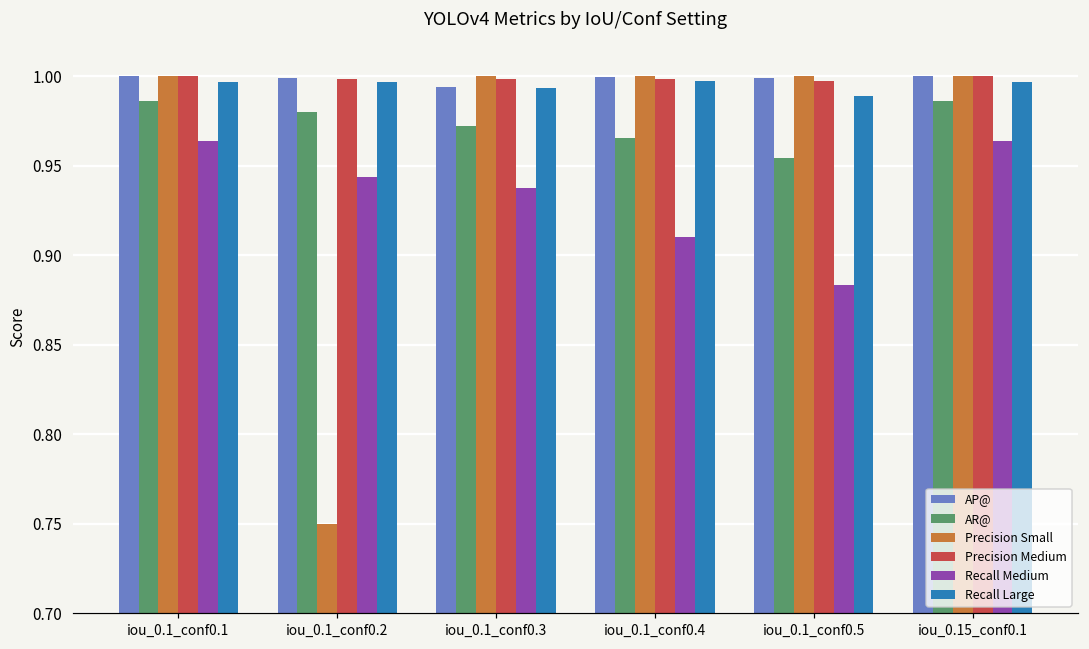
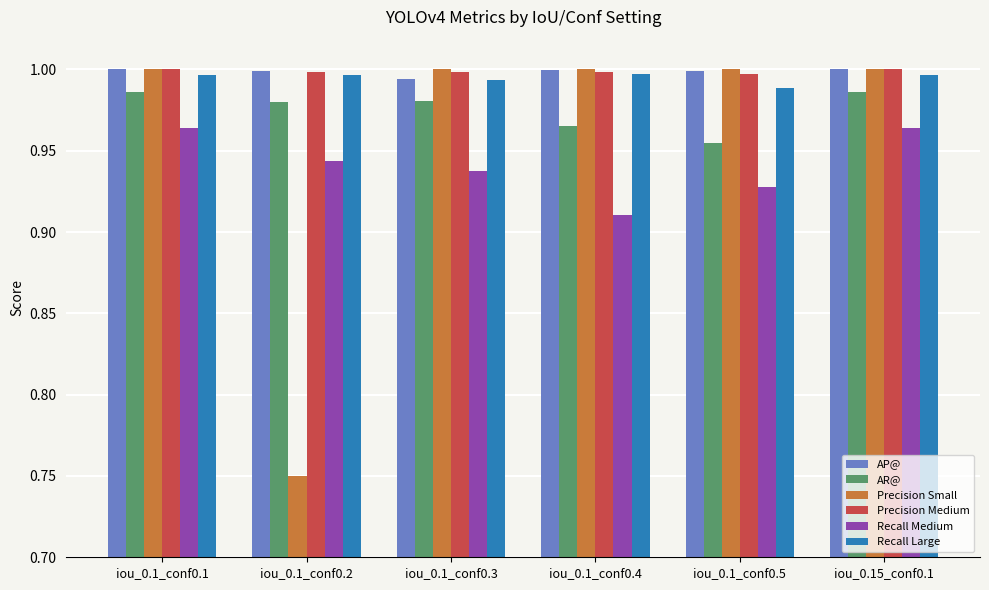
  {
    "AP@": {
      "iou_0.1_conf0.1": 1.000,
      "iou_0.1_conf0.2": 0.999,
      "iou_0.1_conf0.3": 0.994,
      "iou_0.1_conf0.4": 1.000,
      "iou_0.1_conf0.5": 0.999,
      "iou_0.15_conf0.1": 1.000
    },
    "AR@": {
      "iou_0.1_conf0.1": 0.986,
      "iou_0.1_conf0.2": 0.980,
-     "iou_0.1_conf0.3": 0.972,
+     "iou_0.1_conf0.3": 0.980,
      "iou_0.1_conf0.4": 0.965,
      "iou_0.1_conf0.5": 0.955,
      "iou_0.15_conf0.1": 0.986
    },
    "Recall Medium": {
      "iou_0.1_conf0.1": 0.964,
      "iou_0.1_conf0.2": 0.943,
      "iou_0.1_conf0.3": 0.937,
      "iou_0.1_conf0.4": 0.910,
-     "iou_0.1_conf0.5": 0.883,
+     "iou_0.1_conf0.5": 0.928,
      "iou_0.15_conf0.1": 0.964
    },
    "Recall Large": {
      "iou_0.1_conf0.1": 0.997,
      "iou_0.1_conf0.2": 0.997,
      "iou_0.1_conf0.3": 0.993,
      "iou_0.1_conf0.4": 0.997,
      "iou_0.1_conf0.5": 0.989,
      "iou_0.15_conf0.1": 0.997
    }
  }
